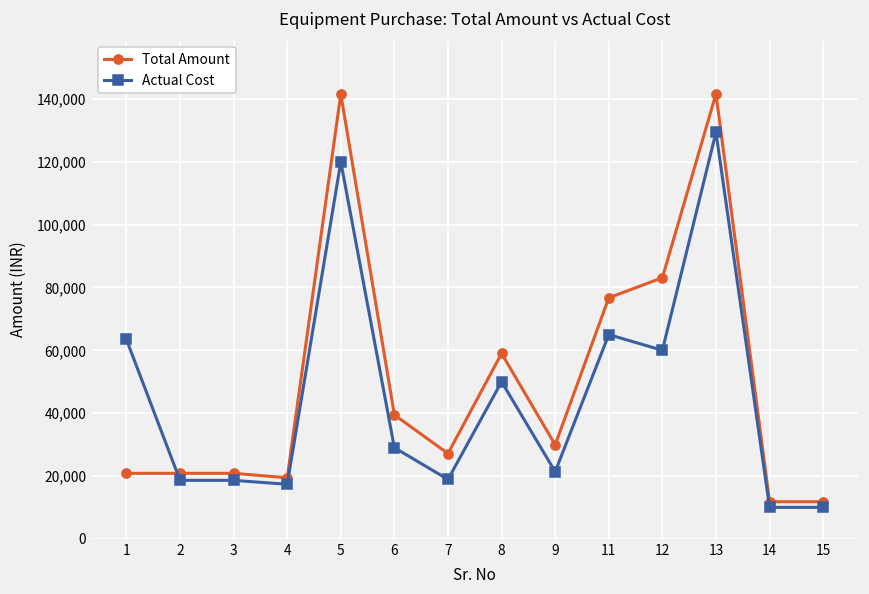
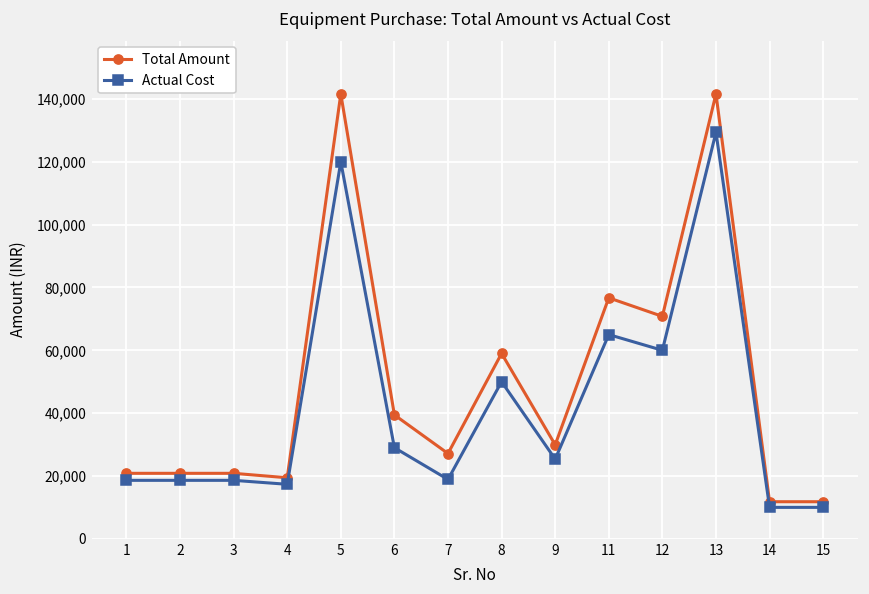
  {
    "Total Amount": {
      "1": "21,000",
      "2": "21,000",
      "3": "21,000",
      "4": "19,000",
      "5": "142,000",
      "6": "39,000",
      "7": "27,000",
      "8": "59,000",
      "9": "30,000",
      "11": "77,000",
-     "12": "83,000",
+     "12": "71,000",
      "13": "142,000",
      "14": "12,000",
      "15": "12,000"
    },
    "Actual Cost": {
-     "1": "63,000",
+     "1": "19,000",
      "2": "19,000",
      "3": "19,000",
      "4": "17,000",
      "5": "120,000",
      "6": "29,000",
      "7": "19,000",
      "8": "50,000",
-     "9": "21,000",
+     "9": "25,000",
      "11": "65,000",
      "12": "60,000",
      "13": "129,000",
      "14": "10,000",
      "15": "10,000"
    }
  }
